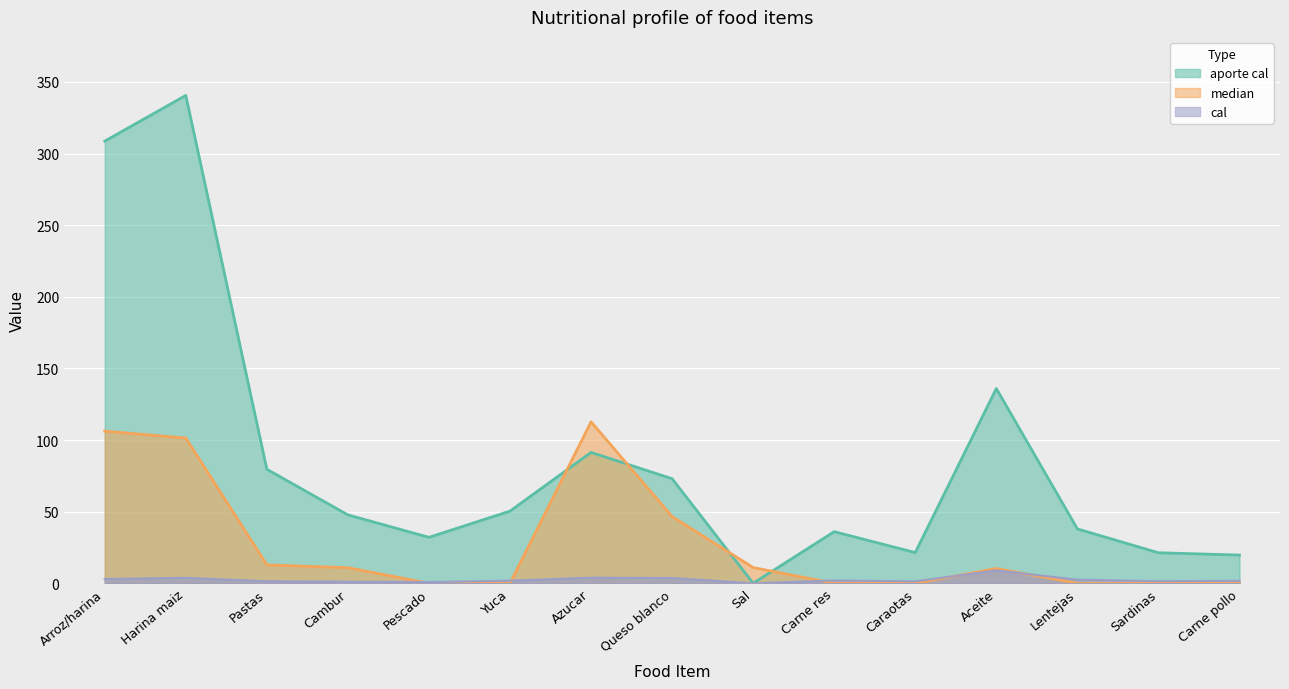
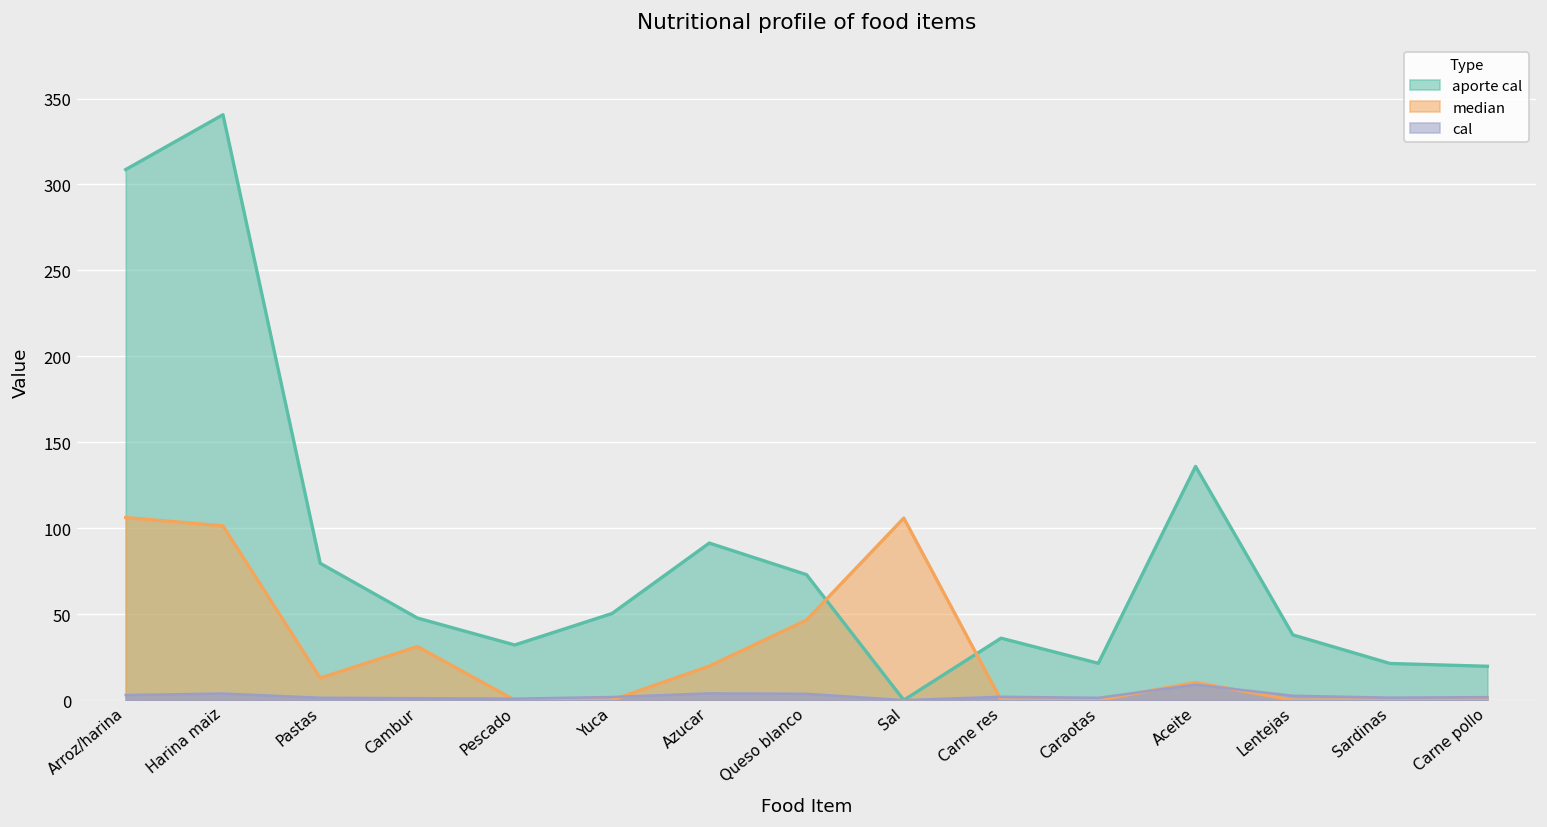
  {
    "median": {
      "Arroz/harina": 106,
      "Harina maiz": 101,
      "Pastas": 13,
-     "Cambur": 11,
+     "Cambur": 31,
      "Yuca": 0,
-     "Azucar": 113,
+     "Azucar": 20,
      "Queso blanco": 47,
-     "Sal": 11,
+     "Sal": 106,
      "Carne res": 0,
      "Lentejas": 0
    }
  }
